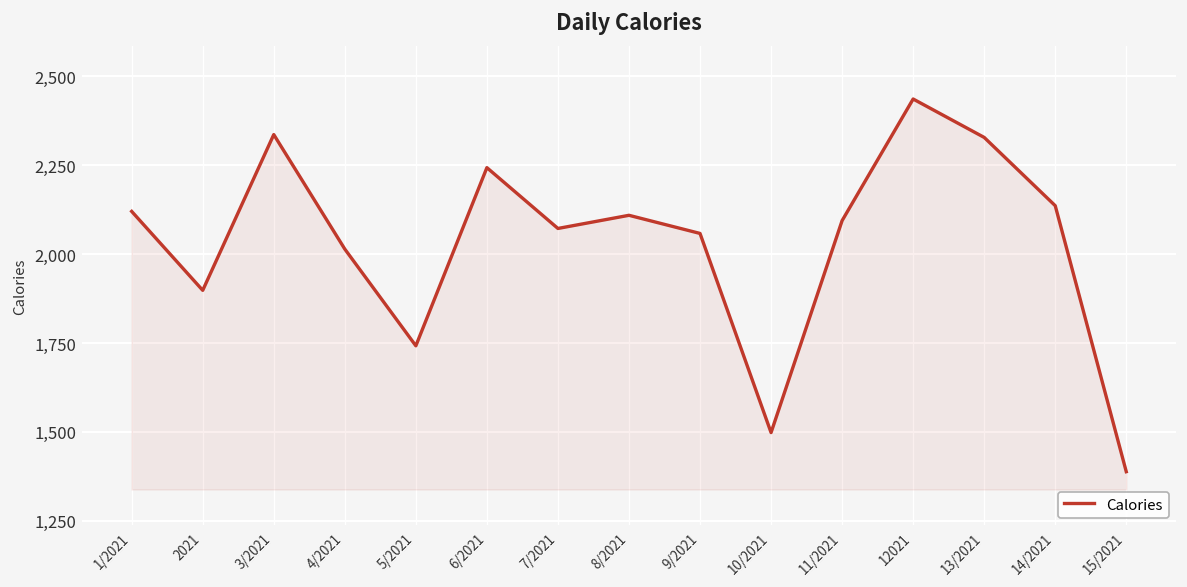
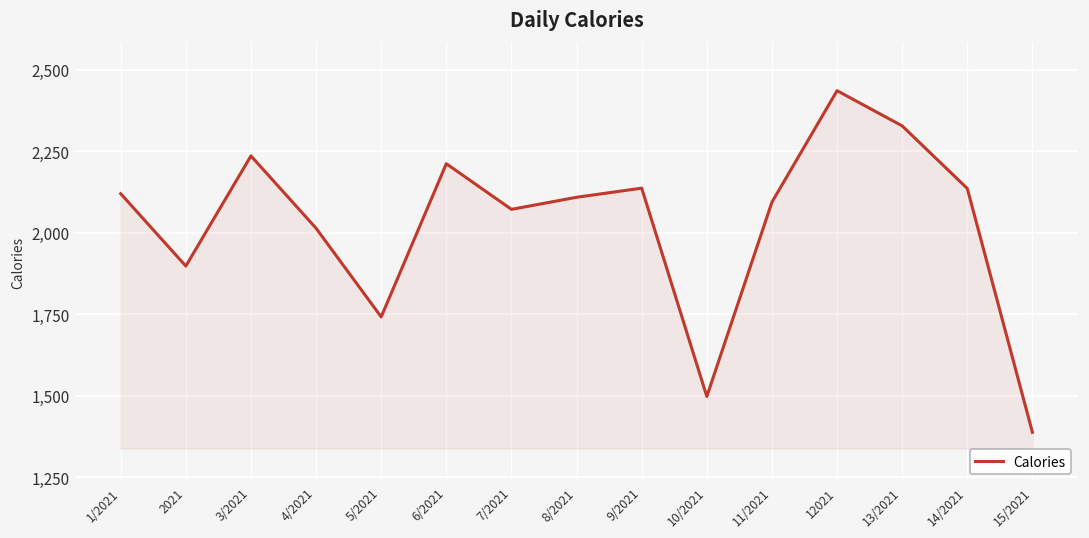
  {
    "1/2021": "2,120",
    "2021": "1,900",
-   "3/2021": "2,340",
+   "3/2021": "2,240",
    "4/2021": "2,010",
    "5/2021": "1,740",
-   "6/2021": "2,240",
+   "6/2021": "2,210",
    "7/2021": "2,070",
    "8/2021": "2,110",
-   "9/2021": "2,060",
+   "9/2021": "2,140",
    "10/2021": "1,500",
    "11/2021": "2,090",
    "12021": "2,440",
    "13/2021": "2,330",
    "14/2021": "2,140",
    "15/2021": "1,390"
  }
